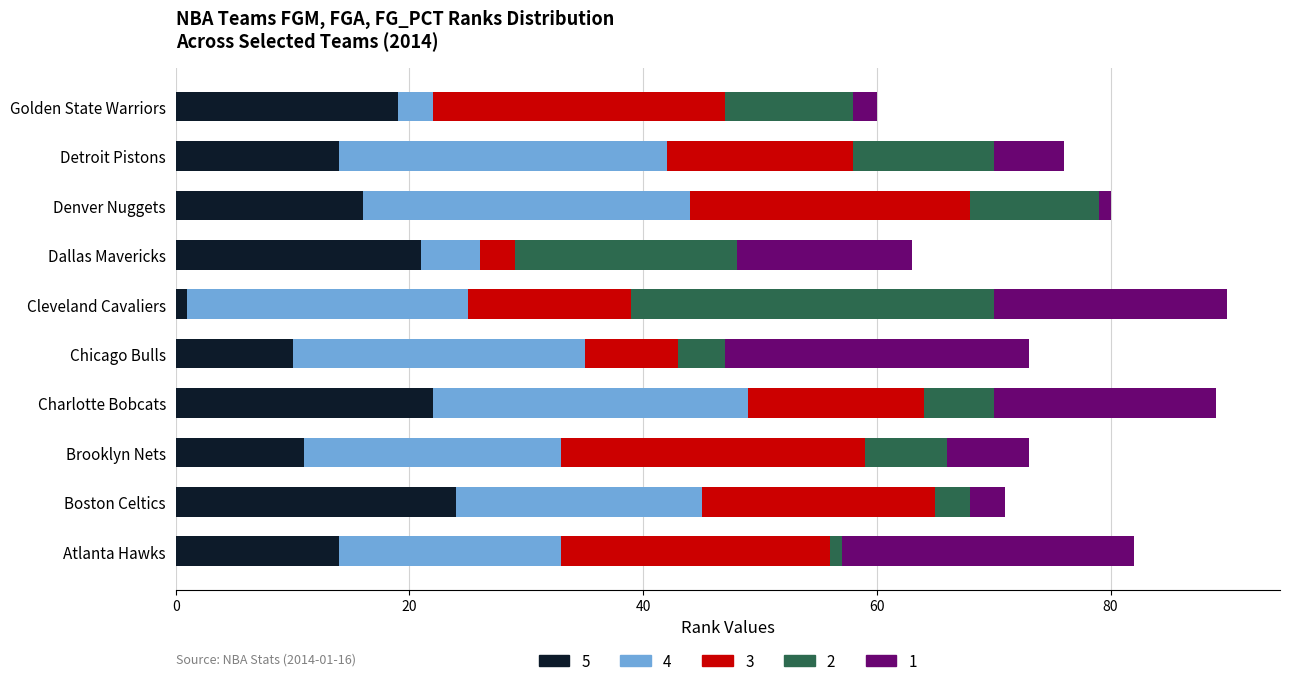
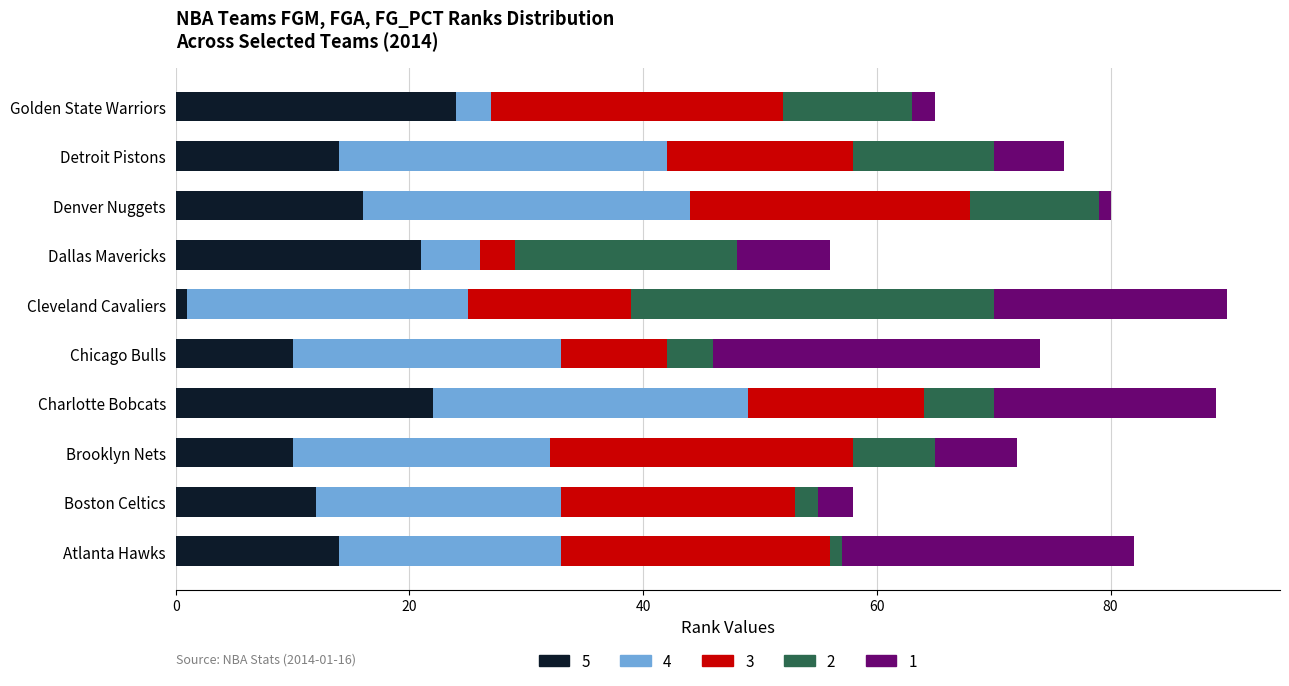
  {
    "5": {
-     "Golden State Warriors": 19,
+     "Golden State Warriors": 24,
      "Detroit Pistons": 14,
      "Denver Nuggets": 16,
      "Dallas Mavericks": 21,
      "Cleveland Cavaliers": 1,
      "Chicago Bulls": 10,
      "Charlotte Bobcats": 22,
-     "Brooklyn Nets": 11,
-     "Boston Celtics": 24,
+     "Brooklyn Nets": 10,
+     "Boston Celtics": 12,
      "Atlanta Hawks": 14
    },
    "4": {
      "Golden State Warriors": 3,
      "Detroit Pistons": 28,
      "Denver Nuggets": 28,
      "Dallas Mavericks": 5,
      "Cleveland Cavaliers": 24,
-     "Chicago Bulls": 25,
+     "Chicago Bulls": 23,
      "Charlotte Bobcats": 27,
      "Brooklyn Nets": 22,
      "Boston Celtics": 21,
      "Atlanta Hawks": 19
    },
    "3": {
      "Golden State Warriors": 25,
      "Detroit Pistons": 16,
      "Denver Nuggets": 24,
      "Dallas Mavericks": 3,
      "Cleveland Cavaliers": 14,
-     "Chicago Bulls": 8,
+     "Chicago Bulls": 9,
      "Charlotte Bobcats": 15,
      "Brooklyn Nets": 26,
      "Boston Celtics": 20,
      "Atlanta Hawks": 23
    },
    "2": {
      "Golden State Warriors": 11,
      "Detroit Pistons": 12,
      "Denver Nuggets": 11,
      "Dallas Mavericks": 19,
      "Cleveland Cavaliers": 31,
      "Chicago Bulls": 4,
      "Charlotte Bobcats": 6,
      "Brooklyn Nets": 7,
-     "Boston Celtics": 3,
+     "Boston Celtics": 2,
      "Atlanta Hawks": 1
    },
    "1": {
      "Golden State Warriors": 2,
      "Detroit Pistons": 6,
      "Denver Nuggets": 1,
-     "Dallas Mavericks": 15,
+     "Dallas Mavericks": 8,
      "Cleveland Cavaliers": 20,
-     "Chicago Bulls": 26,
+     "Chicago Bulls": 28,
      "Charlotte Bobcats": 19,
      "Brooklyn Nets": 7,
      "Boston Celtics": 3,
      "Atlanta Hawks": 25
    }
  }
